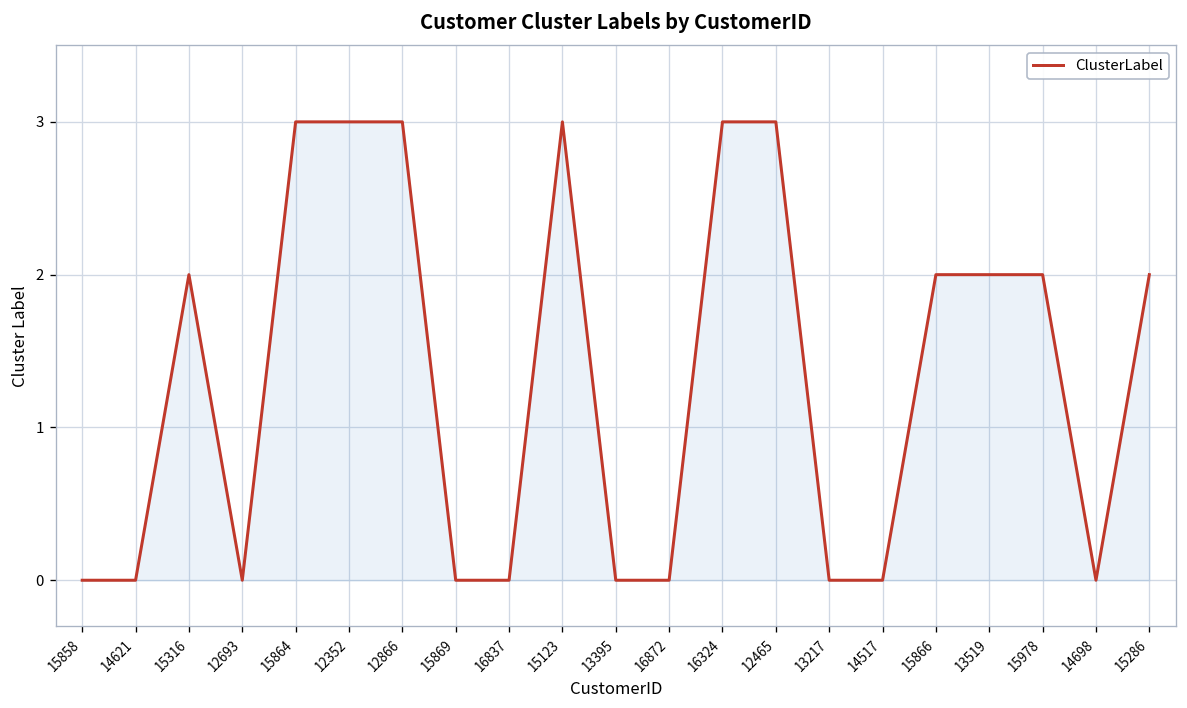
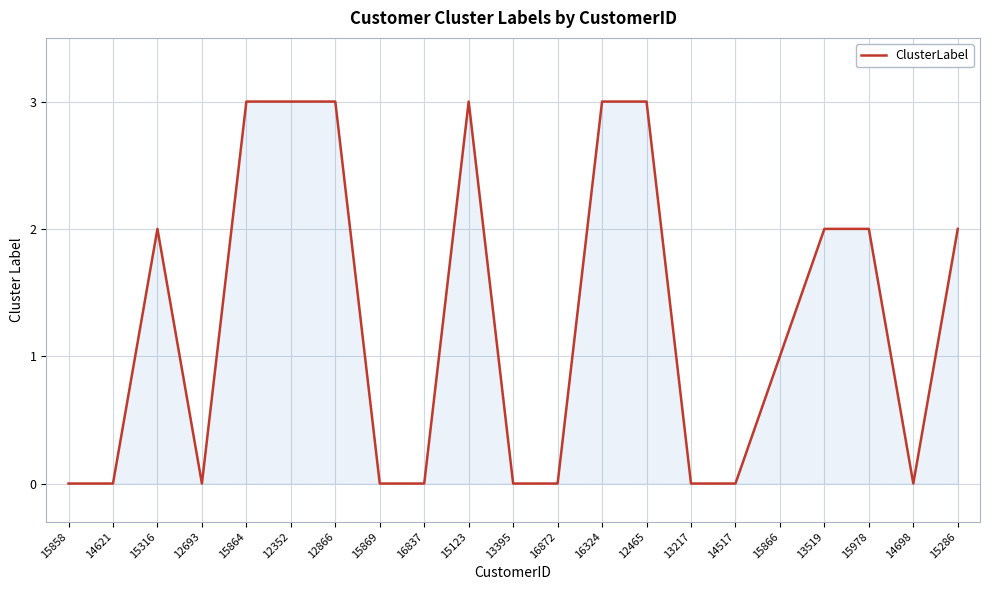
  {
    "15858": 0,
    "14621": 0,
    "15316": 2,
    "12693": 0,
    "15864": 3,
    "12352": 3,
    "12866": 3,
    "15869": 0,
    "16837": 0,
    "15123": 3,
    "13395": 0,
    "16872": 0,
    "16324": 3,
    "12465": 3,
    "13217": 0,
    "14517": 0,
-   "15866": 2,
+   "15866": 1,
    "13519": 2,
    "15978": 2,
    "14698": 0,
    "15286": 2
  }
